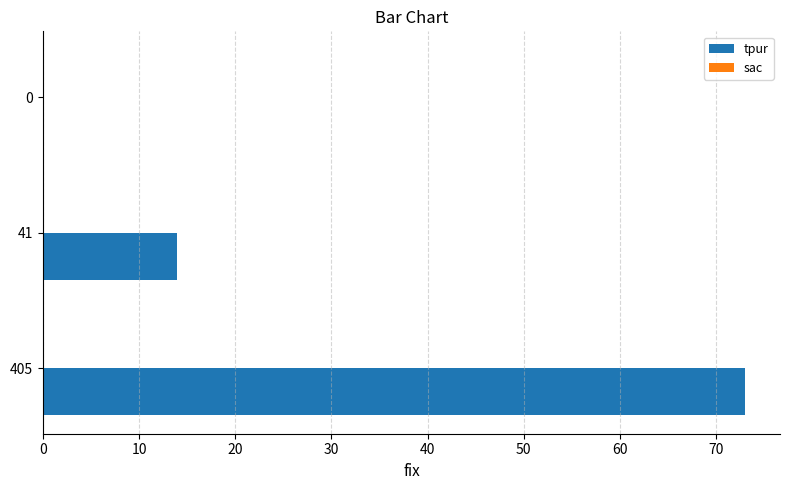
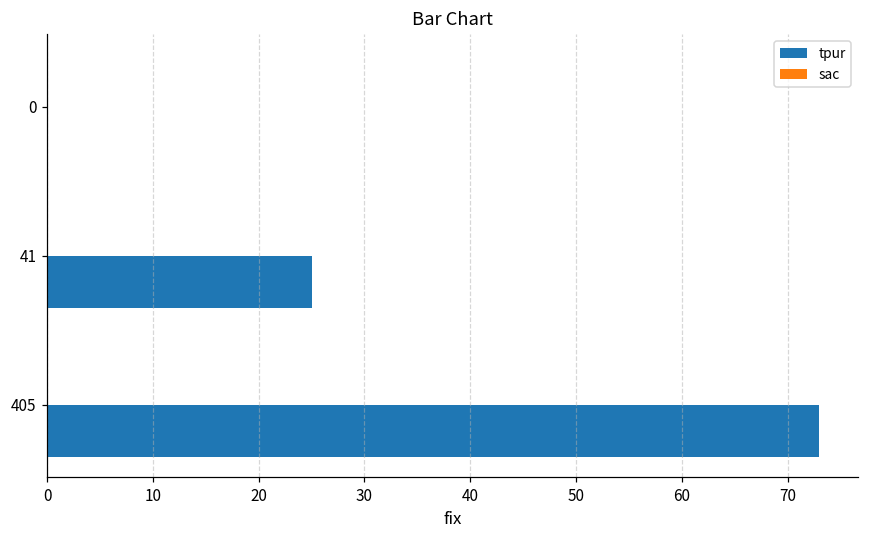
  {
    "tpur": {
      "0": 0,
-     "41": 14,
+     "41": 25,
      "405": 73
    },
    "sac": {
      "0": 0,
      "41": 0,
      "405": 0
    }
  }
